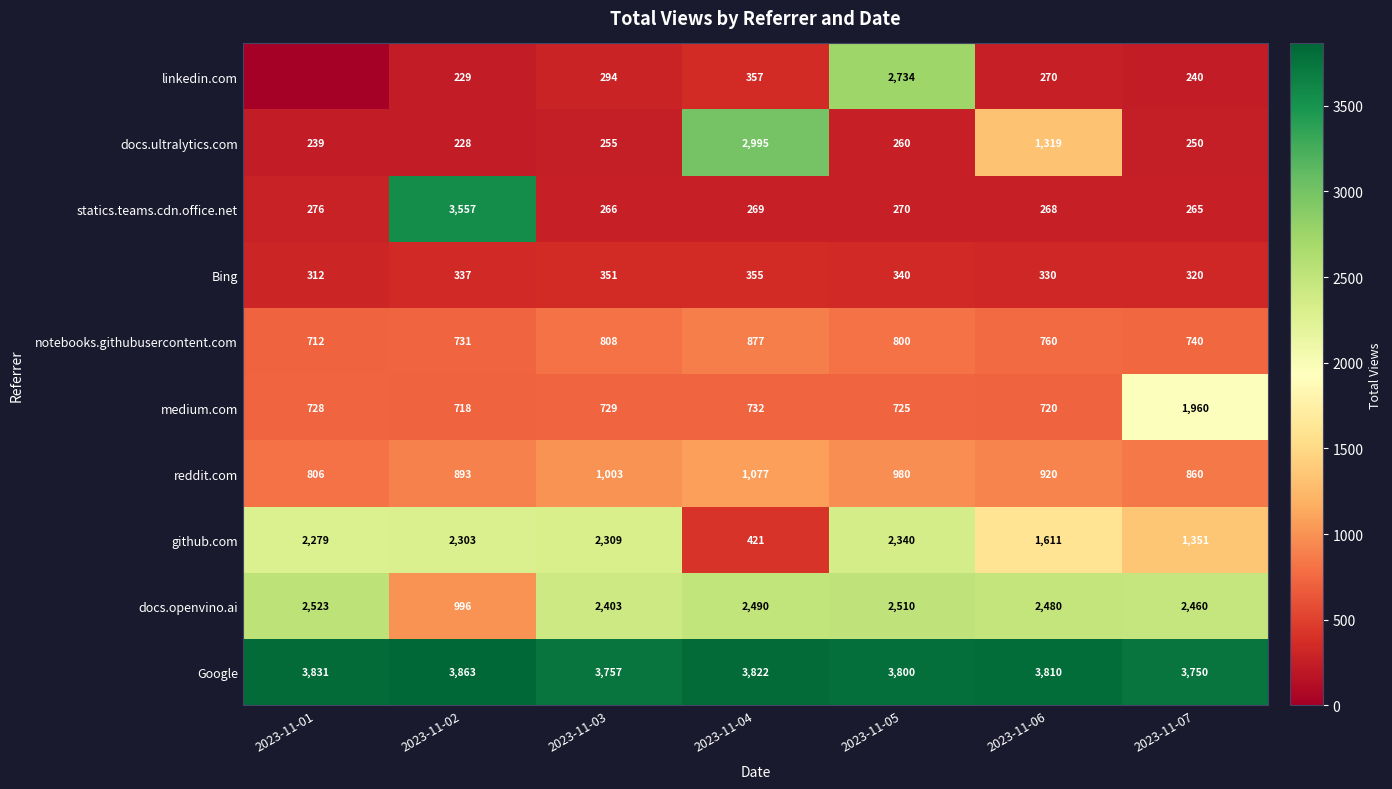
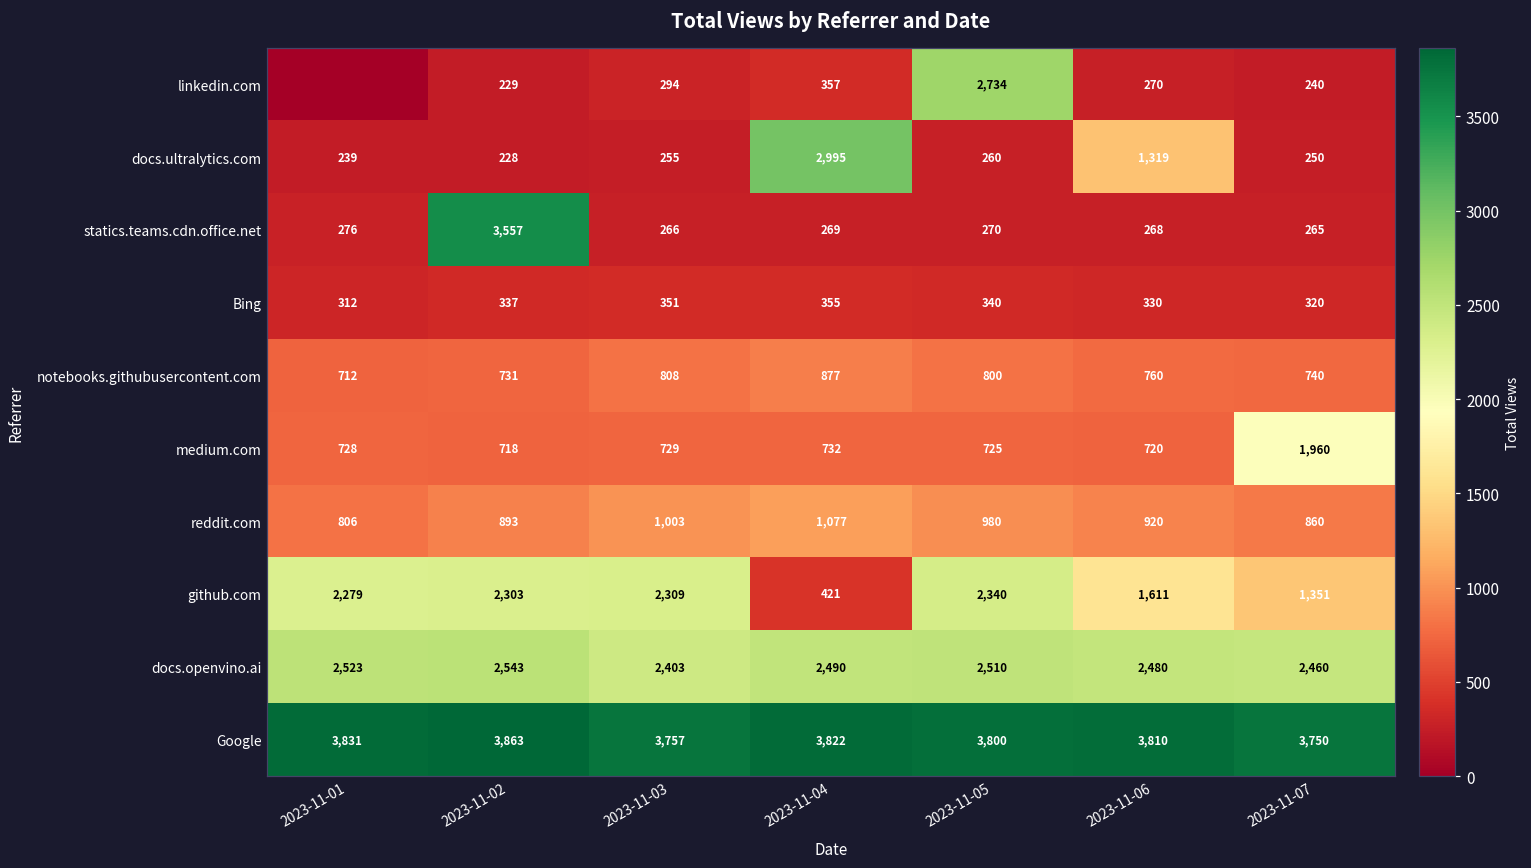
  {
    "linkedin.com": {
      "2023-11-02": "229",
      "2023-11-03": "294",
      "2023-11-04": "357",
      "2023-11-05": "2,734",
      "2023-11-06": "270",
      "2023-11-07": "240"
    },
    "docs.ultralytics.com": {
      "2023-11-01": "239",
      "2023-11-02": "228",
      "2023-11-03": "255",
      "2023-11-04": "2,995",
      "2023-11-05": "260",
      "2023-11-06": "1,319",
      "2023-11-07": "250"
    },
    "statics.teams.cdn.office.net": {
      "2023-11-01": "276",
      "2023-11-02": "3,557",
      "2023-11-03": "266",
      "2023-11-04": "269",
      "2023-11-05": "270",
      "2023-11-06": "268",
      "2023-11-07": "265"
    },
    "Bing": {
      "2023-11-01": "312",
      "2023-11-02": "337",
      "2023-11-03": "351",
      "2023-11-04": "355",
      "2023-11-05": "340",
      "2023-11-06": "330",
      "2023-11-07": "320"
    },
    "notebooks.githubusercontent.com": {
      "2023-11-01": "712",
      "2023-11-02": "731",
      "2023-11-03": "808",
      "2023-11-04": "877",
      "2023-11-05": "800",
      "2023-11-06": "760",
      "2023-11-07": "740"
    },
    "medium.com": {
      "2023-11-01": "728",
      "2023-11-02": "718",
      "2023-11-03": "729",
      "2023-11-04": "732",
      "2023-11-05": "725",
      "2023-11-06": "720",
      "2023-11-07": "1,960"
    },
    "reddit.com": {
      "2023-11-01": "806",
      "2023-11-02": "893",
      "2023-11-03": "1,003",
      "2023-11-04": "1,077",
      "2023-11-05": "980",
      "2023-11-06": "920",
      "2023-11-07": "860"
    },
    "github.com": {
      "2023-11-01": "2,279",
      "2023-11-02": "2,303",
      "2023-11-03": "2,309",
      "2023-11-04": "421",
      "2023-11-05": "2,340",
      "2023-11-06": "1,611",
      "2023-11-07": "1,351"
    },
    "docs.openvino.ai": {
      "2023-11-01": "2,523",
-     "2023-11-02": "996",
+     "2023-11-02": "2,543",
      "2023-11-03": "2,403",
      "2023-11-04": "2,490",
      "2023-11-05": "2,510",
      "2023-11-06": "2,480",
      "2023-11-07": "2,460"
    },
    "Google": {
      "2023-11-01": "3,831",
      "2023-11-02": "3,863",
      "2023-11-03": "3,757",
      "2023-11-04": "3,822",
      "2023-11-05": "3,800",
      "2023-11-06": "3,810",
      "2023-11-07": "3,750"
    }
  }
